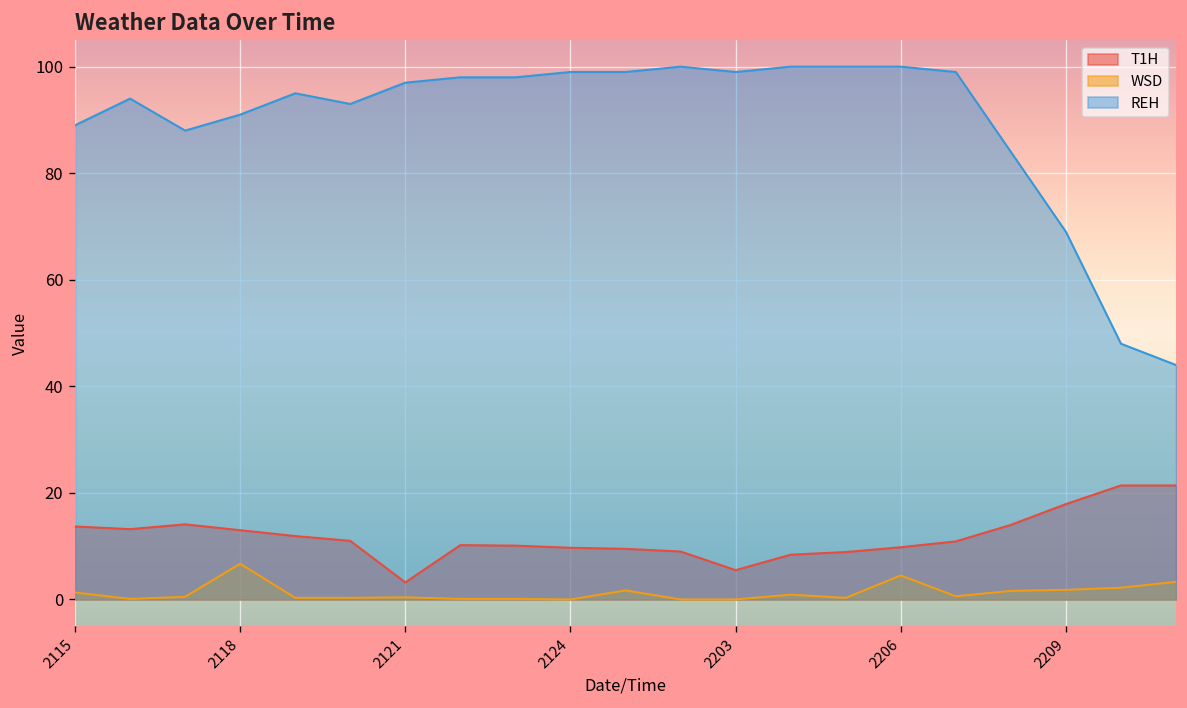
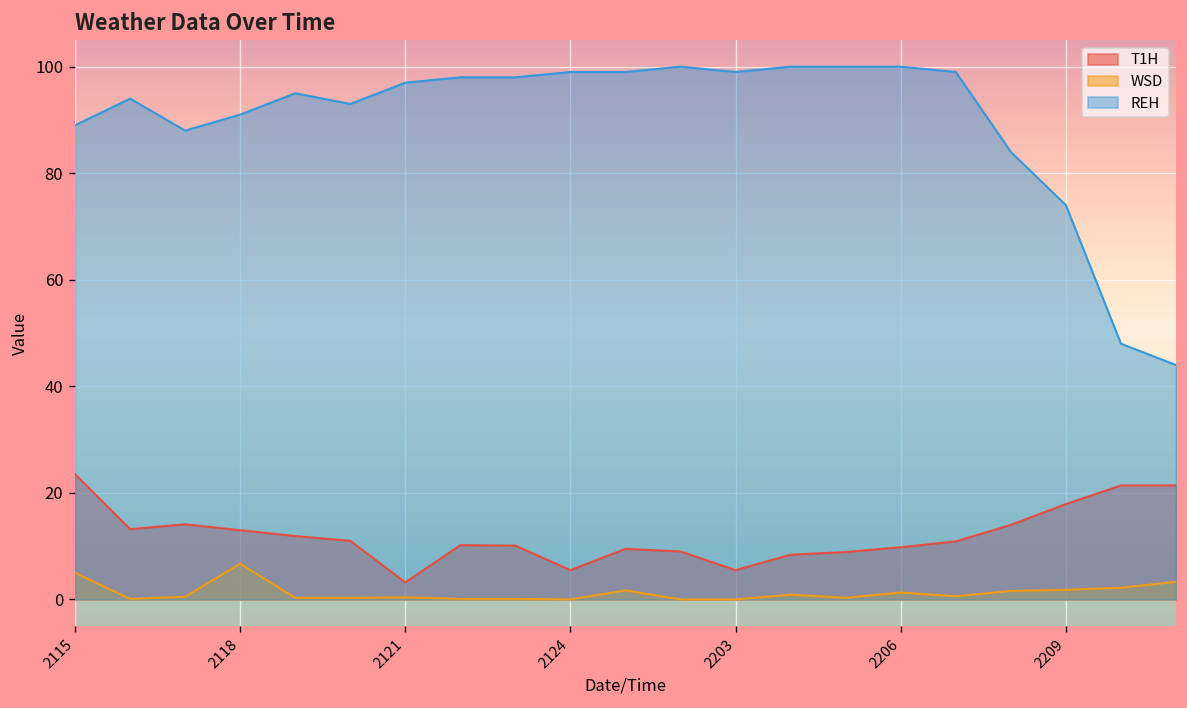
  {
    "T1H": {
-     "2115": 14,
+     "2115": 24,
      "2118": 13,
      "2121": 3,
-     "2124": 10,
+     "2124": 6,
      "2203": 6,
      "2206": 10,
      "2209": 18
    },
    "WSD": {
-     "2115": 1,
+     "2115": 5,
      "2118": 7,
      "2121": 0,
      "2124": 0,
      "2203": 0,
-     "2206": 5,
+     "2206": 1,
      "2209": 2
    },
    "REH": {
      "2115": 89,
      "2118": 91,
      "2121": 97,
      "2124": 99,
      "2203": 99,
      "2206": 100,
-     "2209": 69
+     "2209": 74
    }
  }
